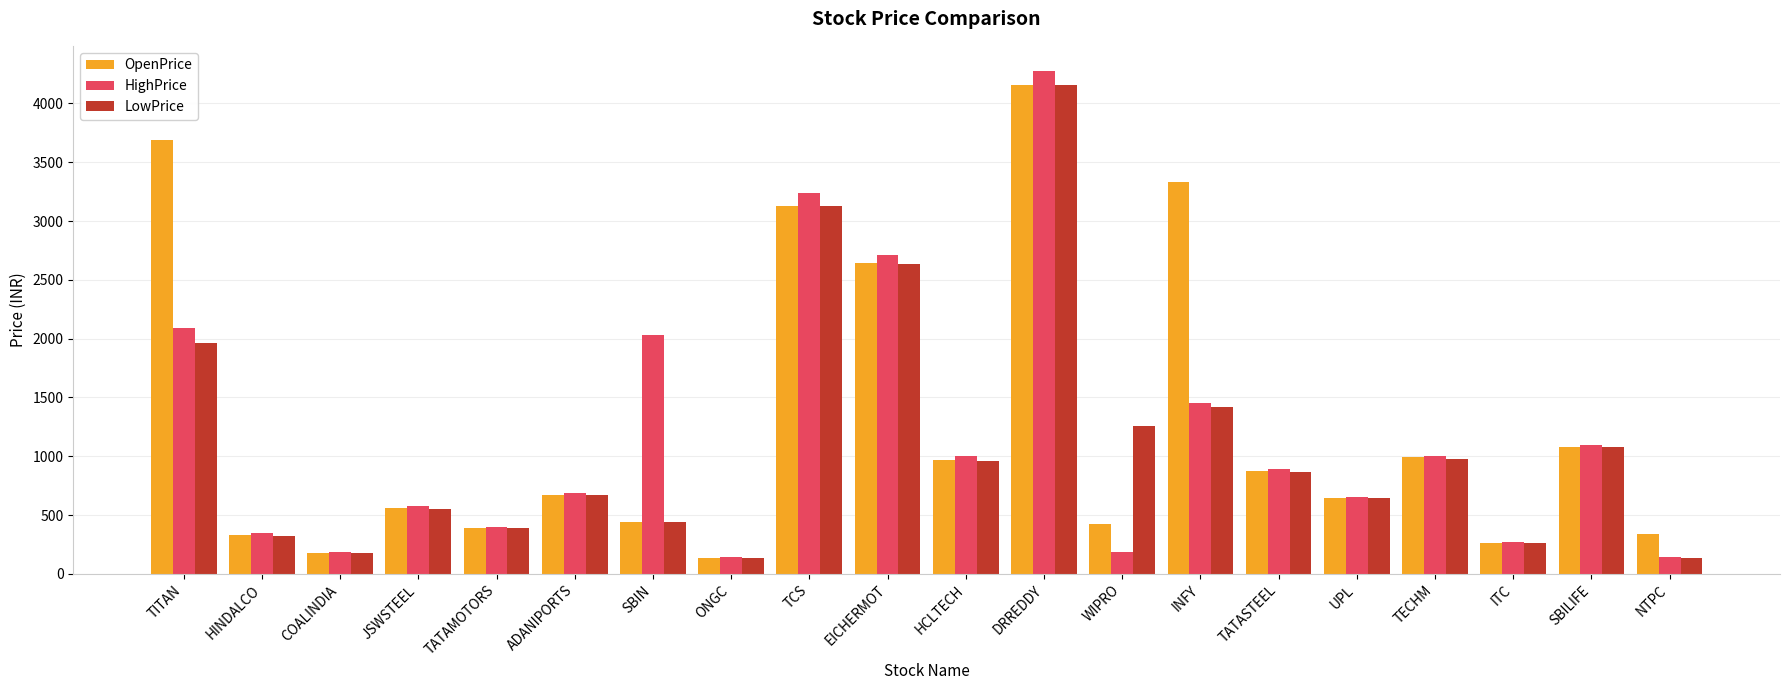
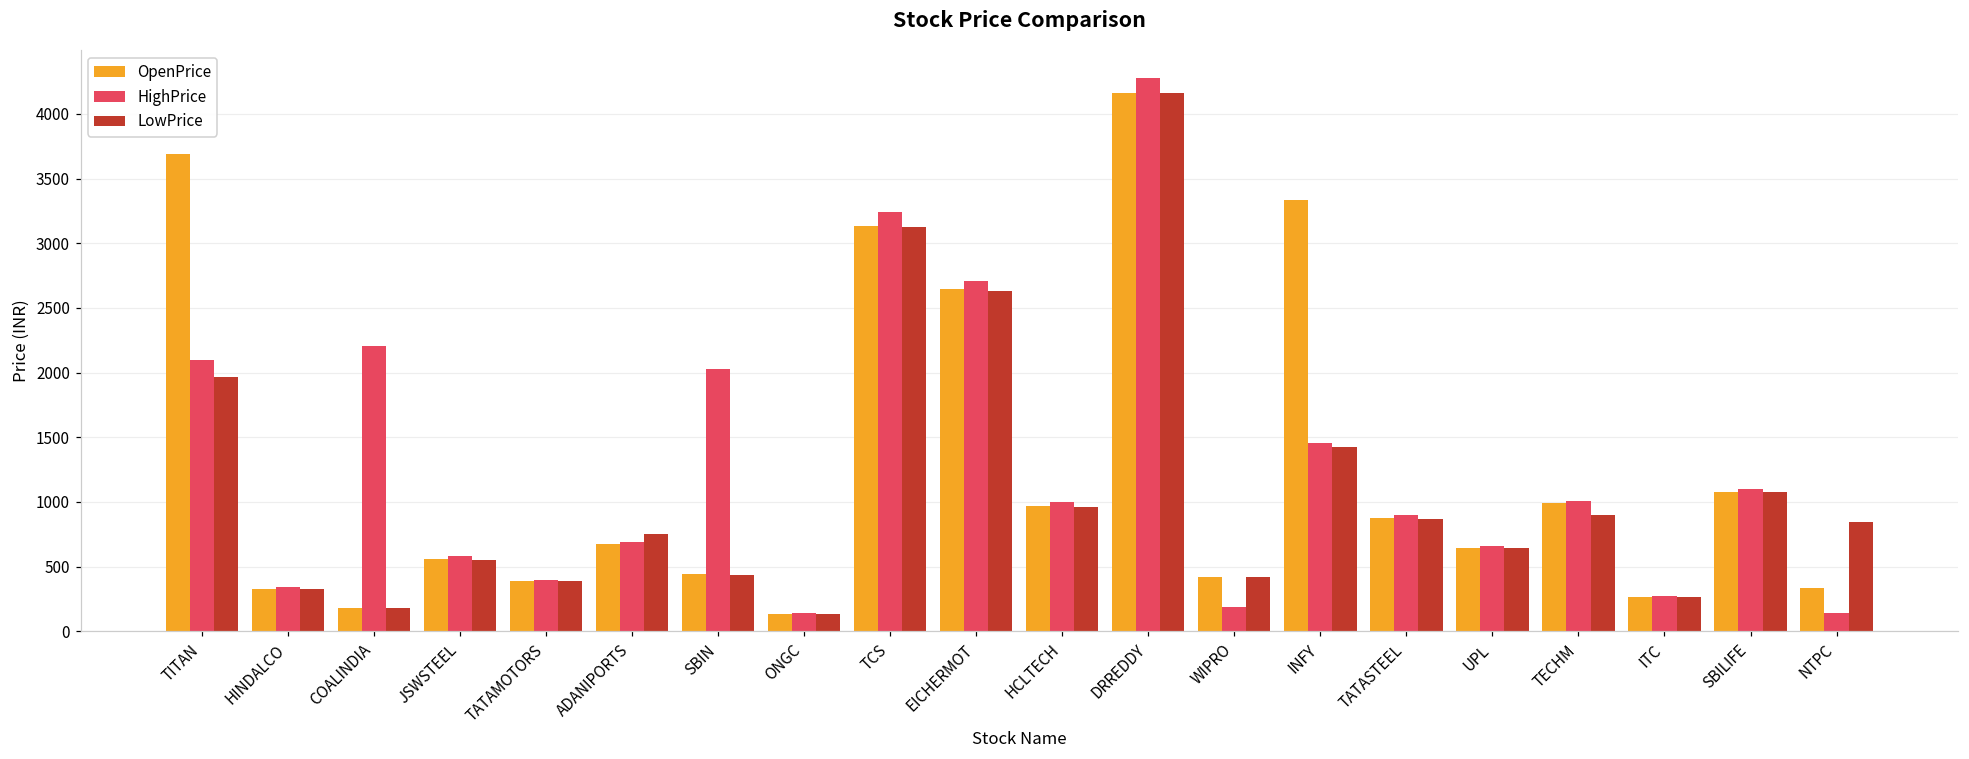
  {
    "OpenPrice": {
      "TITAN": 3690,
      "HINDALCO": 330,
      "COALINDIA": 180,
      "JSWSTEEL": 560,
      "TATAMOTORS": 390,
      "ADANIPORTS": 670,
      "SBIN": 440,
      "ONGC": 140,
      "TCS": 3130,
      "EICHERMOT": 2640,
      "HCLTECH": 970,
      "DRREDDY": 4160,
      "WIPRO": 420,
      "INFY": 3340,
      "TATASTEEL": 880,
      "UPL": 640,
      "TECHM": 990,
      "ITC": 270,
      "SBILIFE": 1080,
      "NTPC": 330
    },
    "HighPrice": {
      "TITAN": 2090,
      "HINDALCO": 340,
-     "COALINDIA": 190,
+     "COALINDIA": 2200,
      "JSWSTEEL": 580,
      "TATAMOTORS": 400,
      "ADANIPORTS": 690,
      "SBIN": 2030,
      "ONGC": 140,
      "TCS": 3240,
      "EICHERMOT": 2710,
      "HCLTECH": 1000,
      "DRREDDY": 4280,
      "WIPRO": 190,
      "INFY": 1460,
      "TATASTEEL": 900,
      "UPL": 660,
      "TECHM": 1000,
      "ITC": 270,
      "SBILIFE": 1100,
      "NTPC": 140
    },
    "LowPrice": {
      "TITAN": 1970,
      "HINDALCO": 330,
      "COALINDIA": 180,
      "JSWSTEEL": 550,
      "TATAMOTORS": 390,
-     "ADANIPORTS": 670,
+     "ADANIPORTS": 750,
      "SBIN": 440,
      "ONGC": 140,
      "TCS": 3130,
      "EICHERMOT": 2630,
      "HCLTECH": 960,
      "DRREDDY": 4160,
-     "WIPRO": 1260,
+     "WIPRO": 420,
      "INFY": 1420,
      "TATASTEEL": 860,
      "UPL": 640,
-     "TECHM": 980,
+     "TECHM": 900,
      "ITC": 260,
      "SBILIFE": 1080,
-     "NTPC": 140
+     "NTPC": 840
    }
  }
